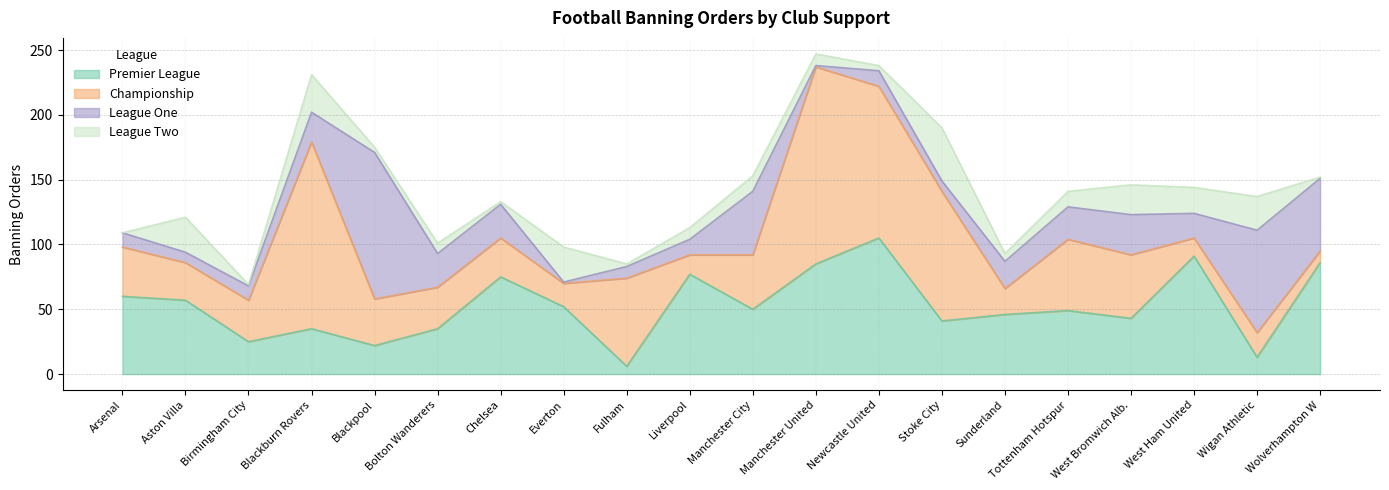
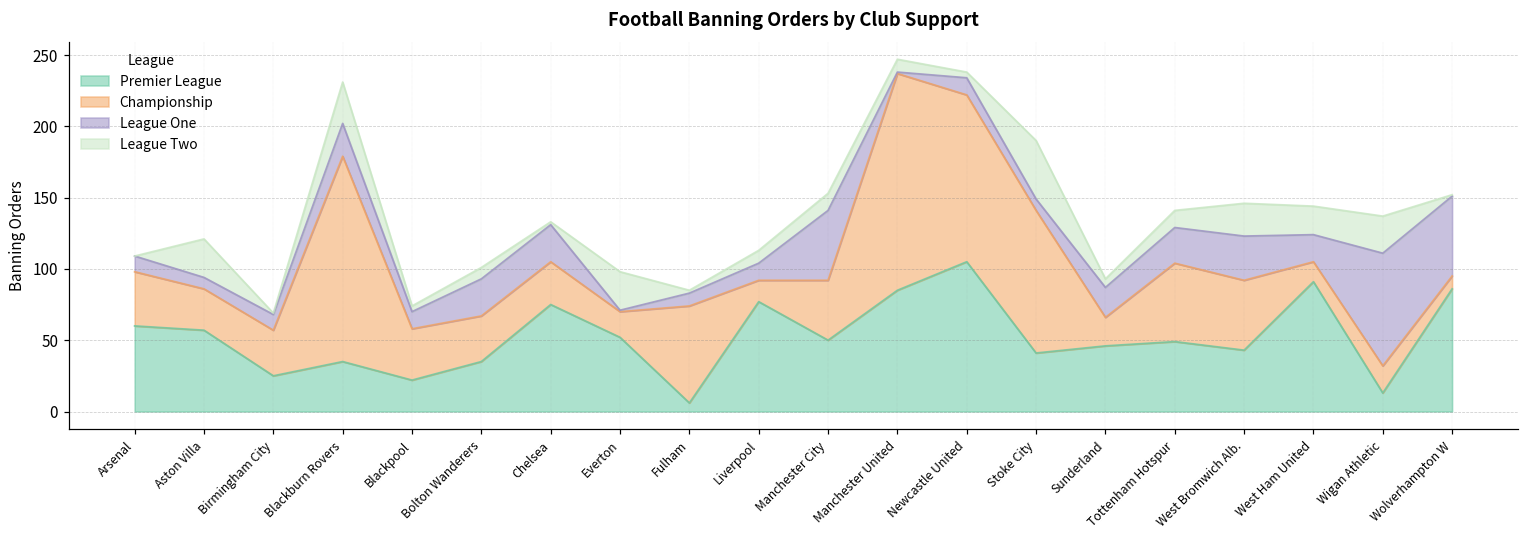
  {
    "Premier League": {
      "Arsenal": 60,
      "Aston Villa": 57,
      "Birmingham City": 25,
      "Blackburn Rovers": 35,
      "Blackpool": 22,
      "Bolton Wanderers": 35,
      "Chelsea": 75,
      "Everton": 52,
      "Fulham": 6,
      "Liverpool": 77,
      "Manchester City": 50,
      "Manchester United": 85,
      "Newcastle United": 105,
      "Stoke City": 41,
      "Sunderland": 46,
      "Tottenham Hotspur": 49,
      "West Bromwich Alb.": 43,
      "West Ham United": 91,
      "Wigan Athletic": 13,
      "Wolverhampton W": 86
    },
    "Championship": {
      "Arsenal": 38,
      "Aston Villa": 29,
      "Birmingham City": 32,
      "Blackburn Rovers": 144,
      "Blackpool": 36,
      "Bolton Wanderers": 32,
      "Chelsea": 30,
      "Fulham": 68,
      "Liverpool": 15,
      "Manchester City": 42,
      "Newcastle United": 117,
      "Stoke City": 100,
      "Sunderland": 20,
      "Tottenham Hotspur": 55,
      "West Bromwich Alb.": 49,
      "West Ham United": 14,
      "Wigan Athletic": 19,
      "Wolverhampton W": 9
    },
    "League One": {
      "Aston Villa": 8,
      "Blackburn Rovers": 23,
-     "Blackpool": 113,
+     "Blackpool": 12,
      "Bolton Wanderers": 26,
      "Chelsea": 26,
      "Fulham": 9,
      "Liverpool": 12,
      "Manchester City": 49,
      "Newcastle United": 12,
      "Stoke City": 8,
      "Sunderland": 21,
      "Tottenham Hotspur": 25,
      "West Bromwich Alb.": 31,
      "West Ham United": 19,
      "Wigan Athletic": 79
    },
    "League Two": {
      "Aston Villa": 27,
      "Blackburn Rovers": 29,
      "Blackpool": 4,
      "Bolton Wanderers": 8,
      "Chelsea": 2,
      "Everton": 27,
      "Fulham": 2,
      "Liverpool": 9,
      "Manchester City": 12,
      "Manchester United": 9,
      "Newcastle United": 4,
      "Stoke City": 41,
      "Sunderland": 6,
      "Tottenham Hotspur": 12,
      "West Bromwich Alb.": 23,
      "West Ham United": 20,
      "Wigan Athletic": 26
    }
  }
